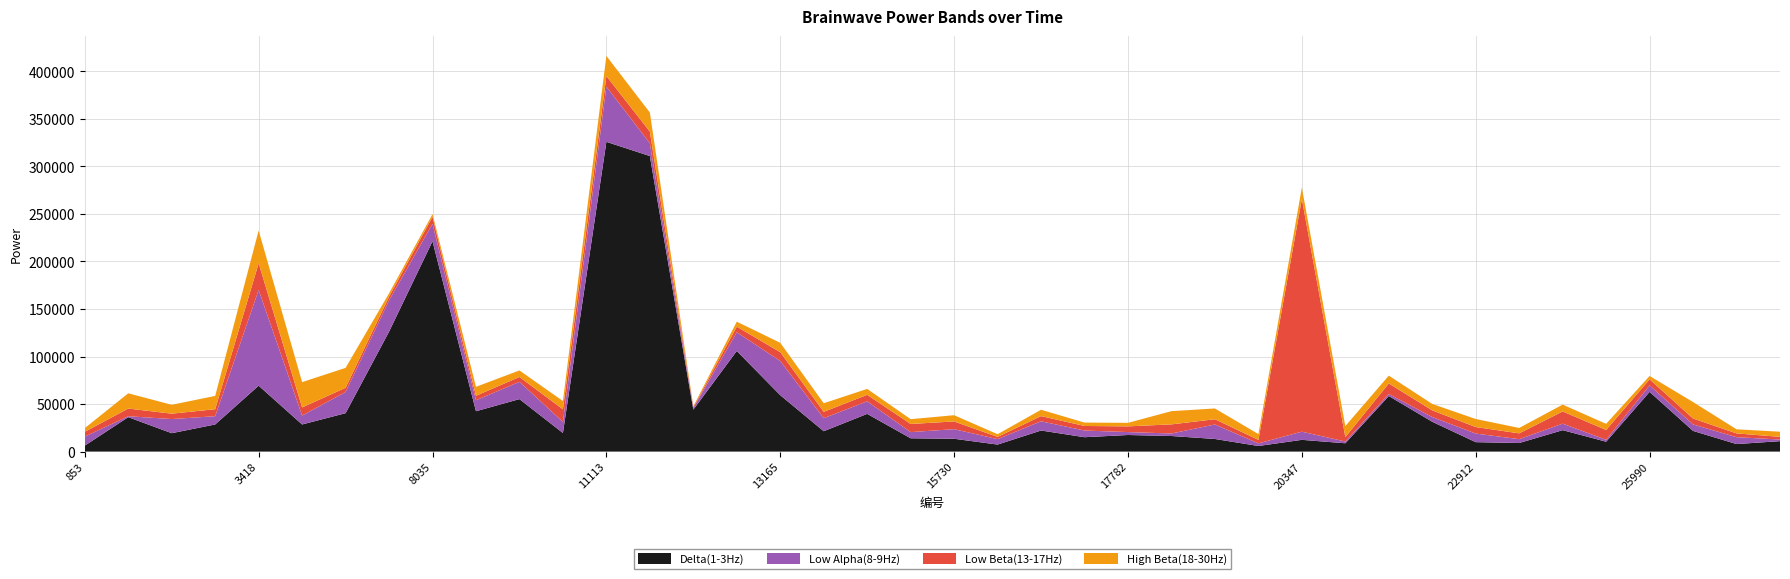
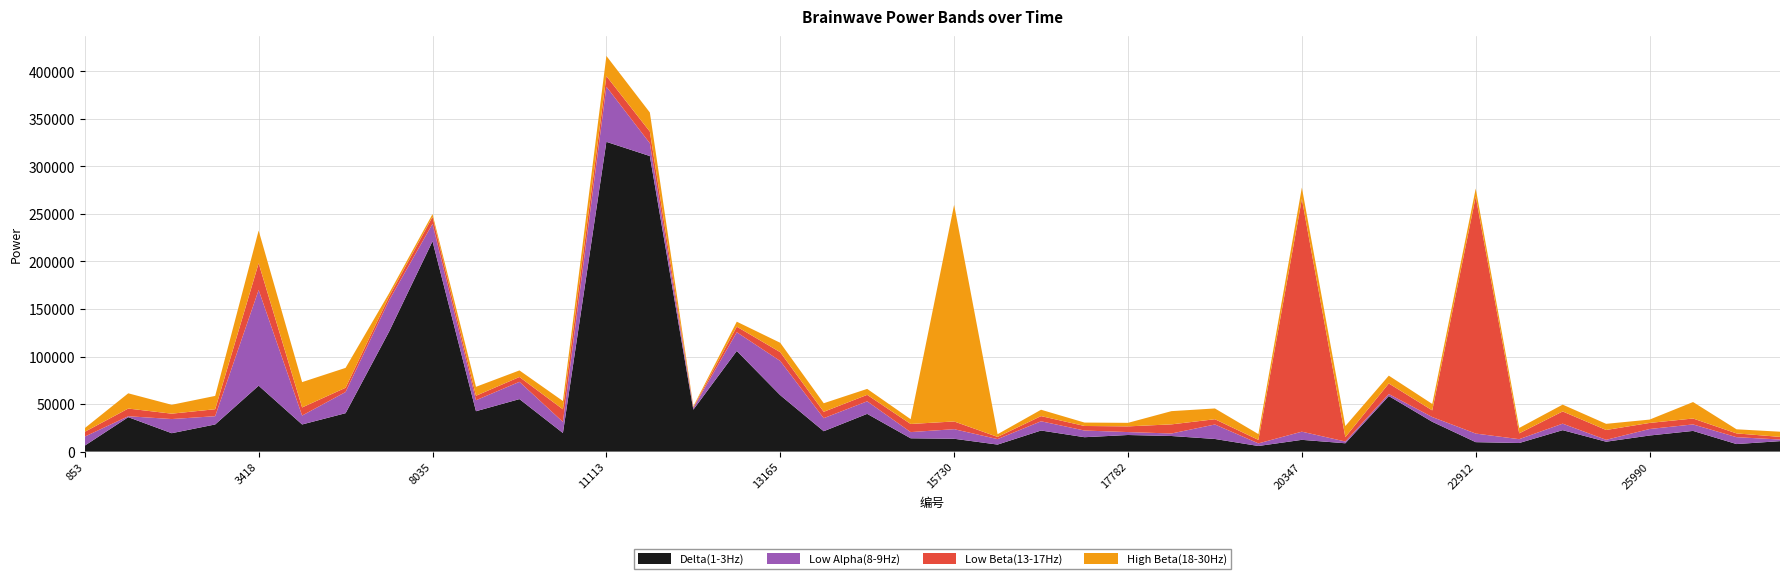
  {
    "Delta(1-3Hz)": {
-     "25990": 60000
+     "25990": 20000
    },
    "Low Beta(13-17Hz)": {
-     "22912": 10000
+     "22912": 250000
    },
    "High Beta(18-30Hz)": {
      "853": 0,
      "3418": 30000,
      "8035": 0,
      "11113": 20000,
      "13165": 10000,
-     "15730": 10000,
+     "15730": 230000,
      "17782": 0,
      "20347": 10000,
      "22912": 10000,
      "25990": 0
    }
  }
